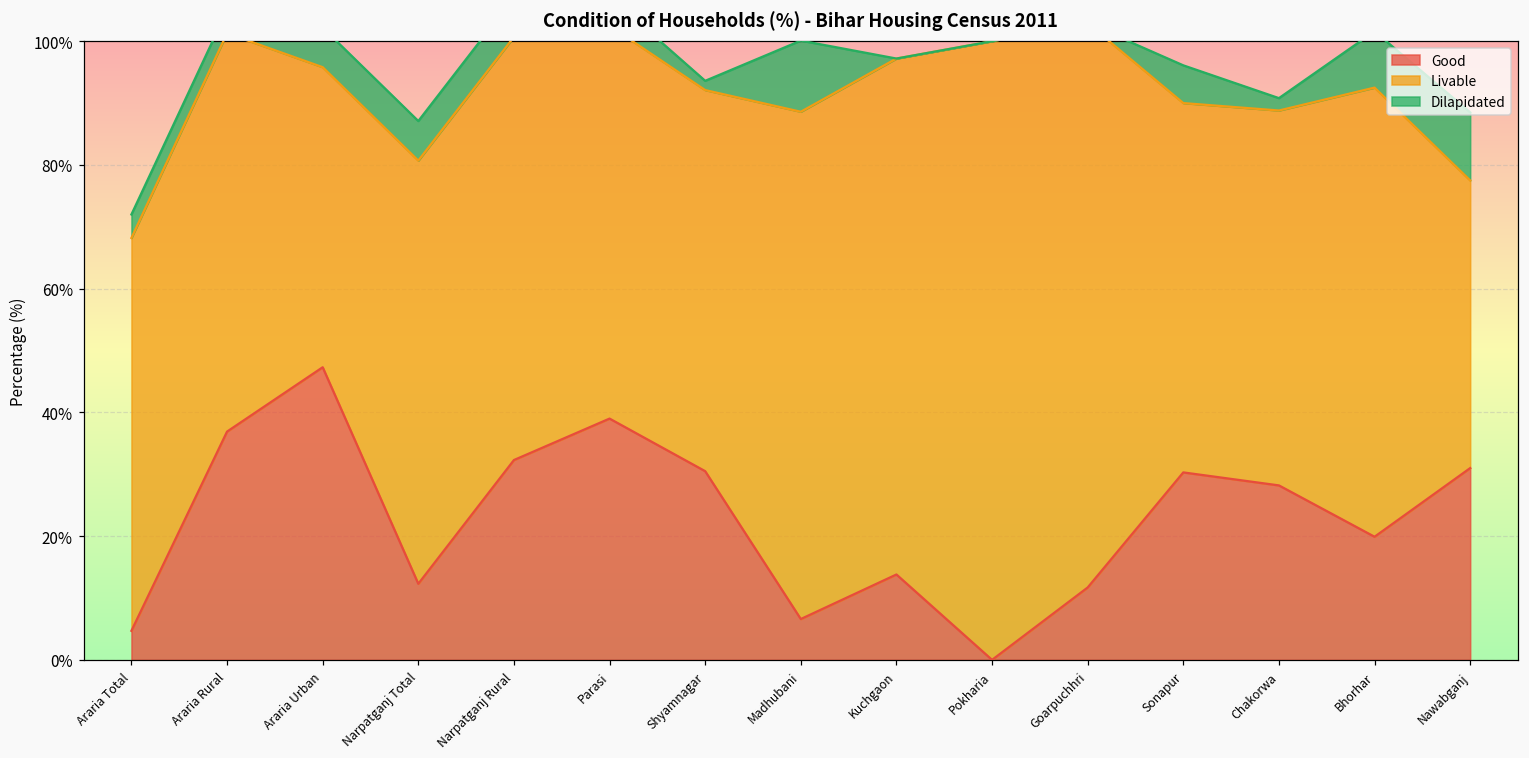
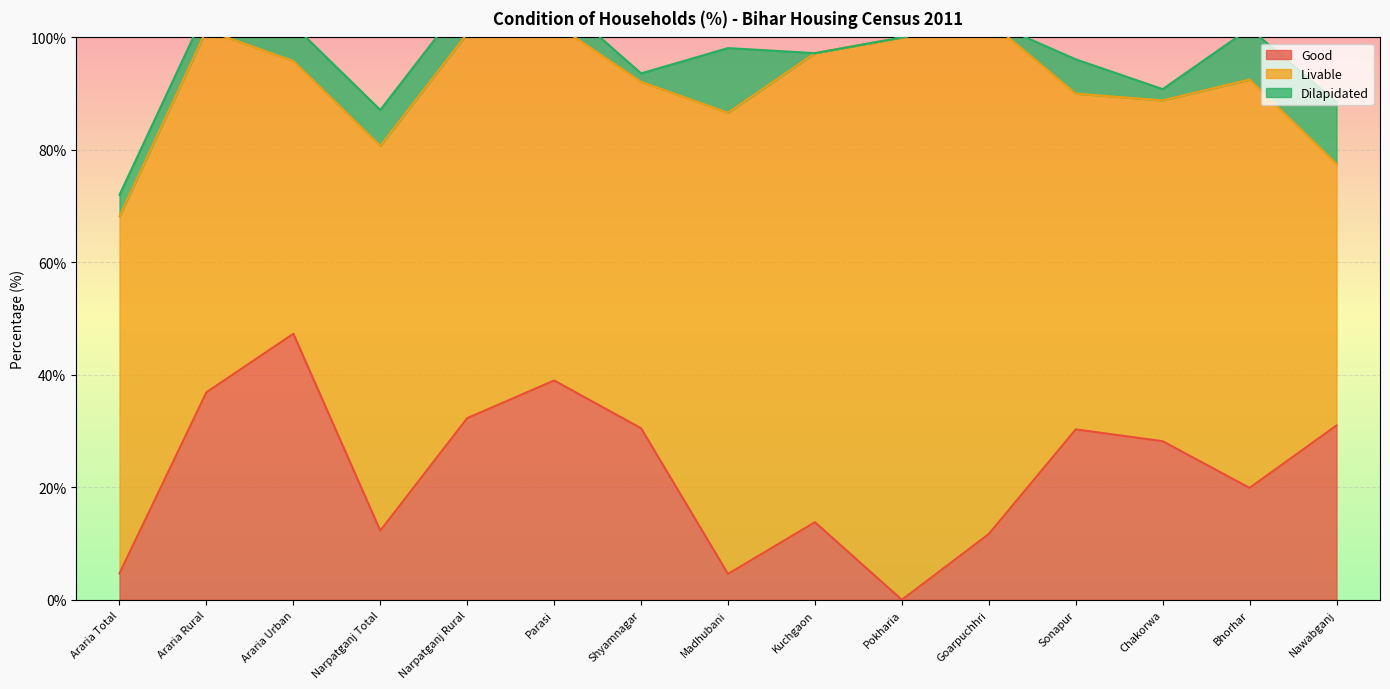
  {
    "Good": {
      "Araria Total": "5%",
      "Araria Rural": "37%",
      "Araria Urban": "47%",
      "Narpatganj Total": "12%",
      "Narpatganj Rural": "32%",
      "Parasi": "39%",
      "Shyamnagar": "31%",
-     "Madhubani": "7%",
+     "Madhubani": "5%",
      "Kuchgaon": "14%",
      "Pokharia": "0%",
      "Goarpuchhri": "12%",
      "Sonapur": "30%",
      "Chakorwa": "28%",
      "Bhorhar": "20%",
      "Nawabganj": "31%"
    },
    "Livable": {
      "Araria Total": "64%",
      "Araria Urban": "49%",
      "Narpatganj Total": "68%",
      "Shyamnagar": "62%",
      "Madhubani": "82%",
      "Sonapur": "60%",
      "Chakorwa": "61%",
      "Bhorhar": "73%",
      "Nawabganj": "47%"
    },
    "Dilapidated": {
      "Araria Total": "4%",
      "Narpatganj Total": "6%",
      "Shyamnagar": "2%",
      "Madhubani": "12%",
      "Sonapur": "6%",
      "Chakorwa": "2%"
    }
  }
